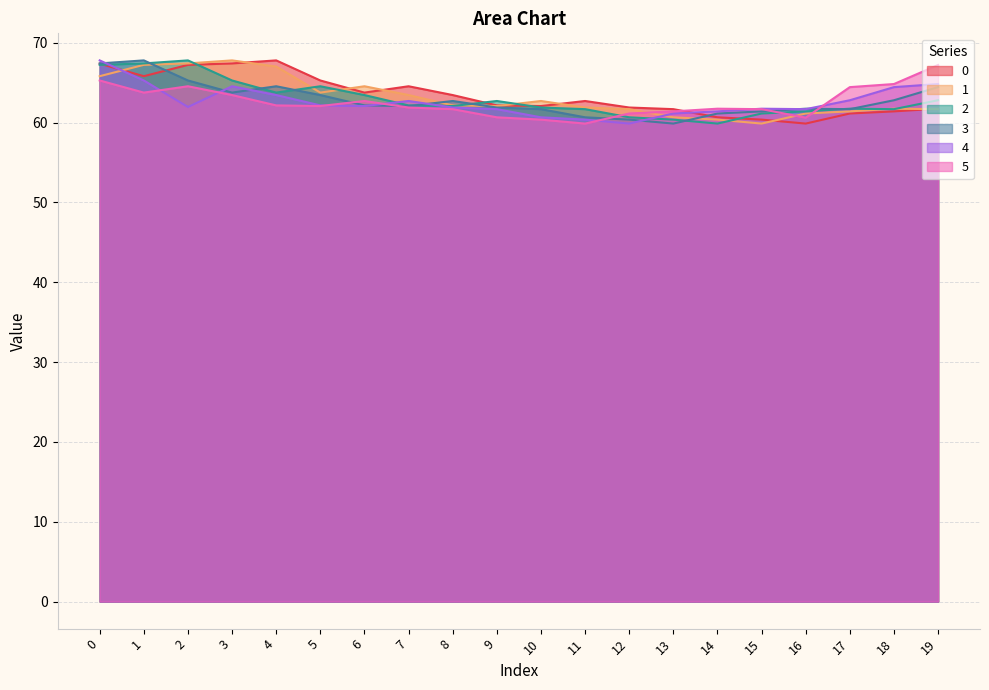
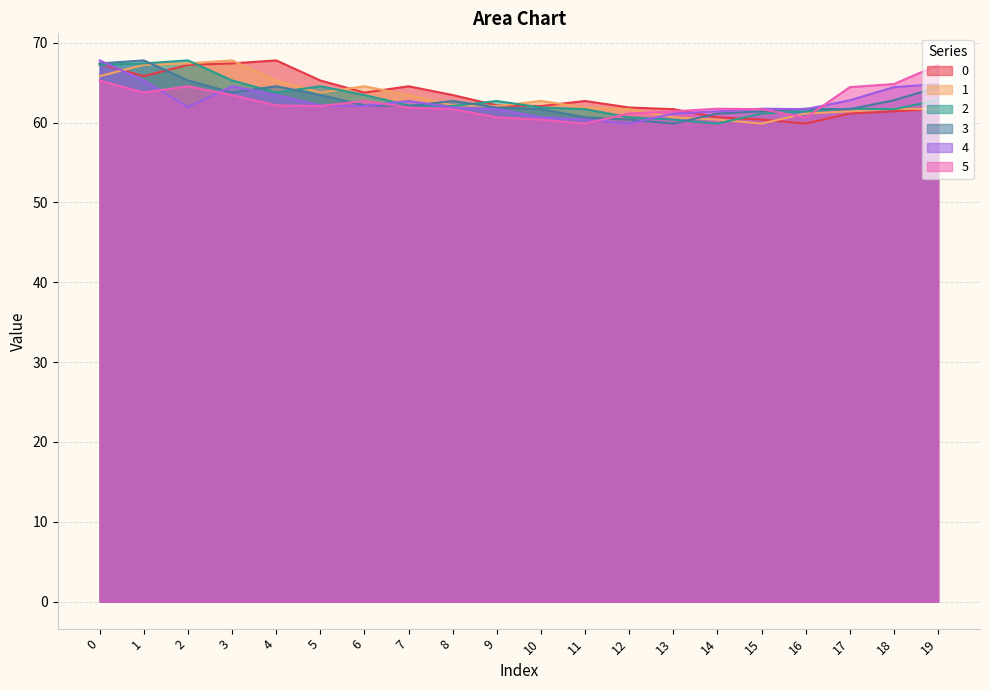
  {
    "0": {
      "1": 66,
      "3": 67,
      "4": 68,
      "5": 65,
      "7": 65,
      "8": 63,
      "11": 63,
      "15": 60,
      "16": 60
    },
    "1": {
      "0": 66,
      "3": 68,
-     "4": 67,
+     "4": 65,
      "6": 65,
      "7": 63,
      "10": 63,
      "15": 60
    },
    "4": {
      "0": 68,
      "1": 65,
      "2": 62,
      "3": 65,
      "7": 63,
      "12": 60,
      "17": 63,
      "18": 64
    },
    "5": {
      "0": 65,
      "1": 64,
      "2": 65,
      "4": 62,
      "6": 63,
      "9": 61,
      "11": 60,
      "12": 61,
      "14": 62,
      "16": 61,
      "17": 64,
      "18": 65
    }
  }
